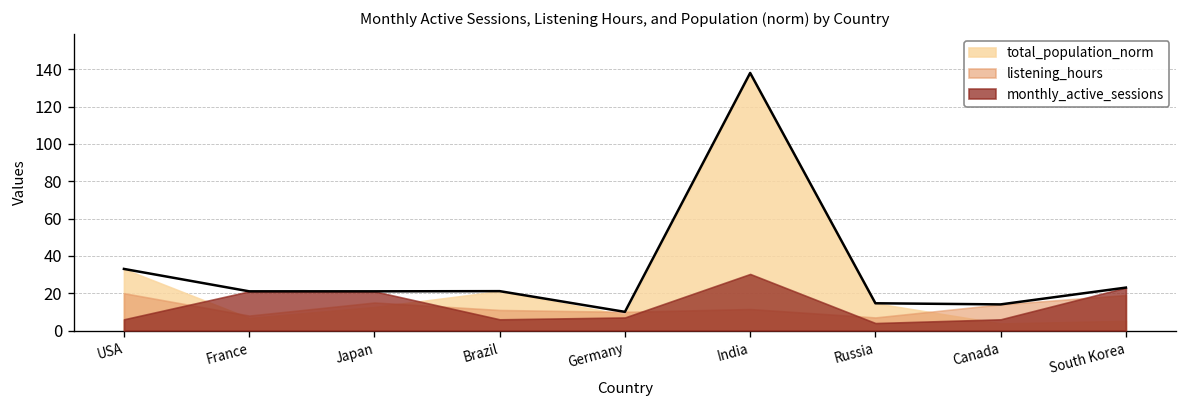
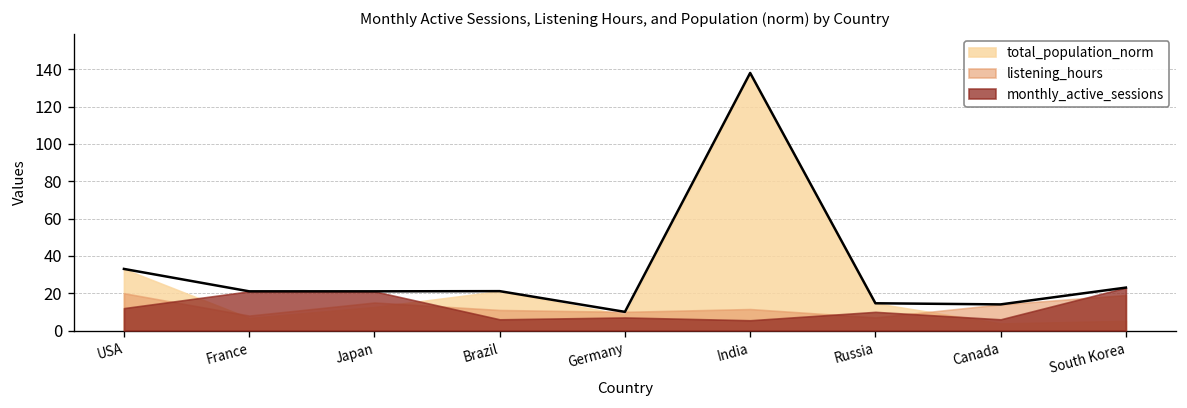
  {
    "monthly_active_sessions": {
-     "USA": 6,
+     "USA": 12,
      "Brazil": 6,
-     "India": 30,
-     "Russia": 4,
+     "India": 6,
+     "Russia": 10,
      "Canada": 6
    }
  }
